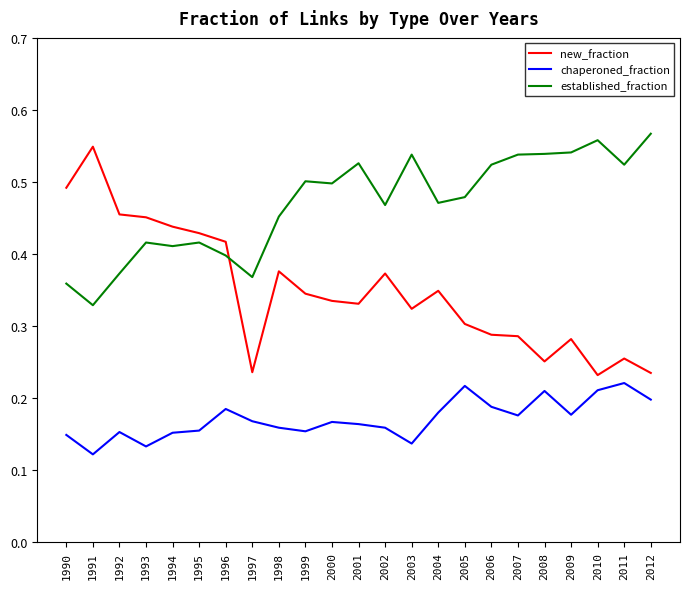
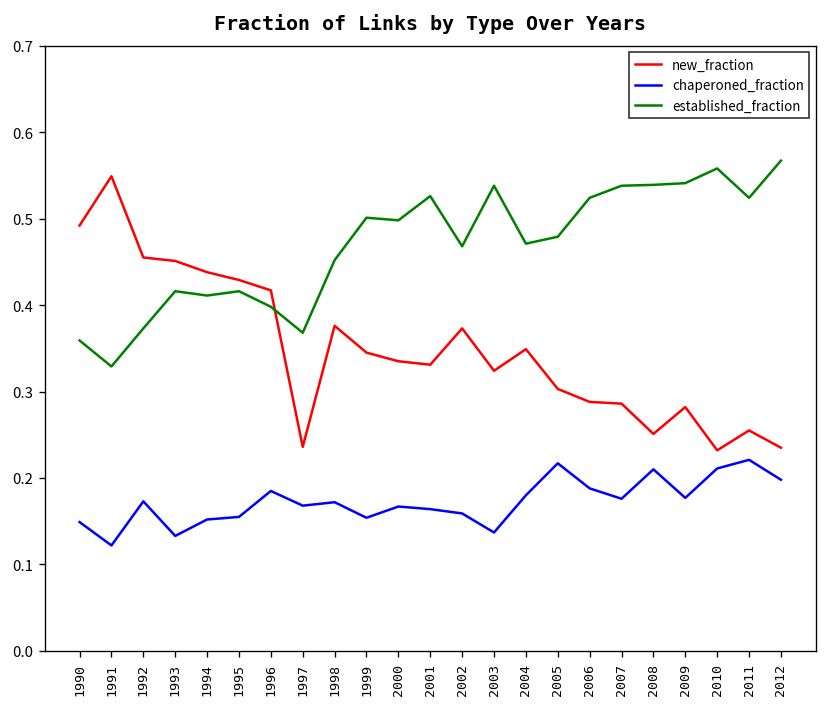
  {
    "new_fraction": {
      "1990": 0.49,
      "1991": 0.55,
      "1992": 0.46,
      "1993": 0.45,
      "1994": 0.44,
      "1995": 0.43,
      "1996": 0.42,
      "1997": 0.24,
      "1998": 0.38,
      "1999": 0.35,
      "2000": 0.34,
      "2001": 0.33,
      "2002": 0.37,
      "2003": 0.32,
      "2004": 0.35,
      "2005": 0.30,
      "2006": 0.29,
      "2007": 0.29,
      "2008": 0.25,
      "2009": 0.28,
      "2010": 0.23,
      "2011": 0.26,
      "2012": 0.24
    },
    "chaperoned_fraction": {
      "1990": 0.15,
      "1991": 0.12,
-     "1992": 0.15,
+     "1992": 0.17,
      "1993": 0.13,
      "1994": 0.15,
      "1995": 0.16,
      "1996": 0.19,
      "1997": 0.17,
-     "1998": 0.16,
+     "1998": 0.17,
      "1999": 0.15,
      "2000": 0.17,
      "2001": 0.16,
      "2002": 0.16,
      "2003": 0.14,
      "2004": 0.18,
      "2005": 0.22,
      "2006": 0.19,
      "2007": 0.18,
      "2008": 0.21,
      "2009": 0.18,
      "2010": 0.21,
      "2011": 0.22,
      "2012": 0.20
    },
    "established_fraction": {
      "1990": 0.36,
      "1991": 0.33,
      "1992": 0.37,
      "1993": 0.42,
      "1994": 0.41,
      "1995": 0.42,
      "1996": 0.40,
      "1997": 0.37,
      "1998": 0.45,
      "1999": 0.50,
      "2000": 0.50,
      "2001": 0.53,
      "2002": 0.47,
      "2003": 0.54,
      "2004": 0.47,
      "2005": 0.48,
      "2006": 0.52,
      "2007": 0.54,
      "2008": 0.54,
      "2009": 0.54,
      "2010": 0.56,
      "2011": 0.52,
      "2012": 0.57
    }
  }
